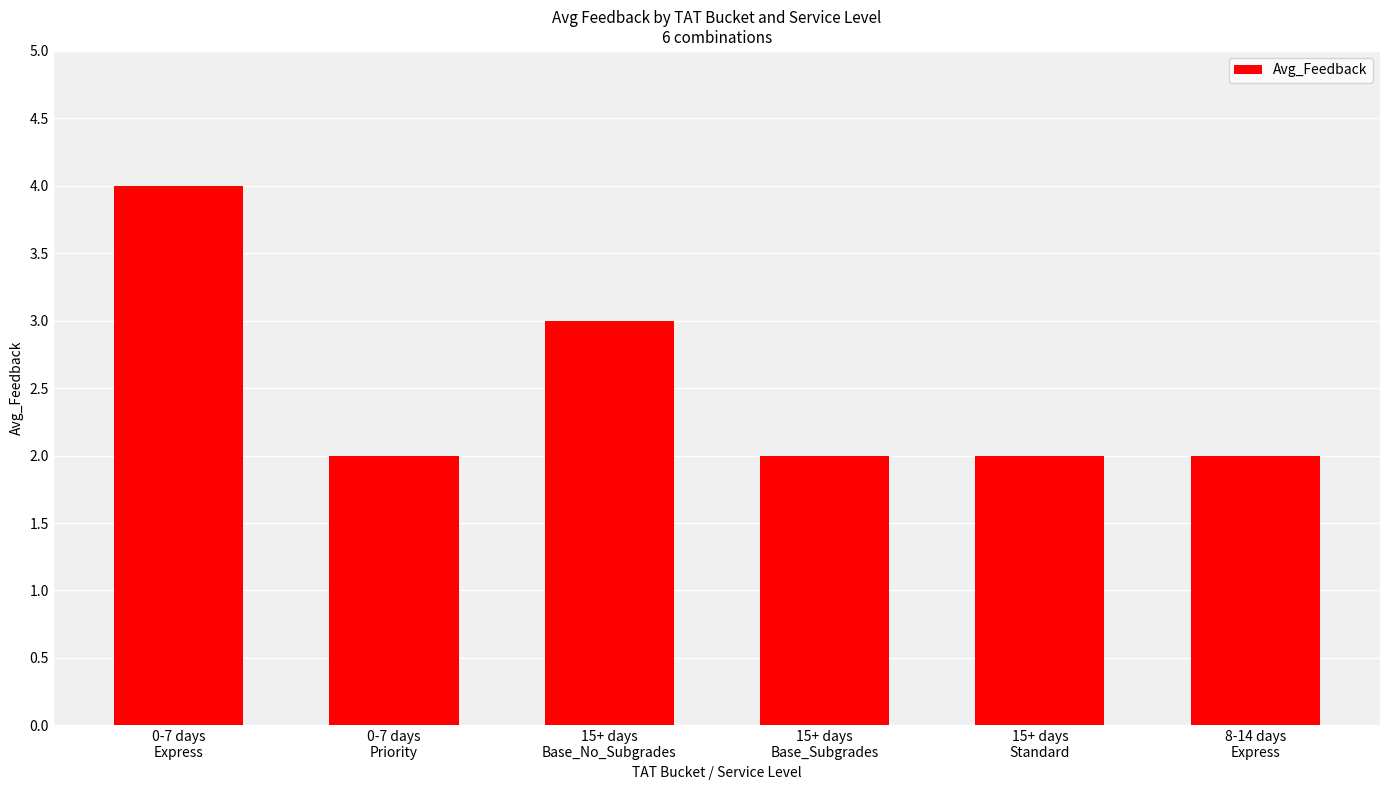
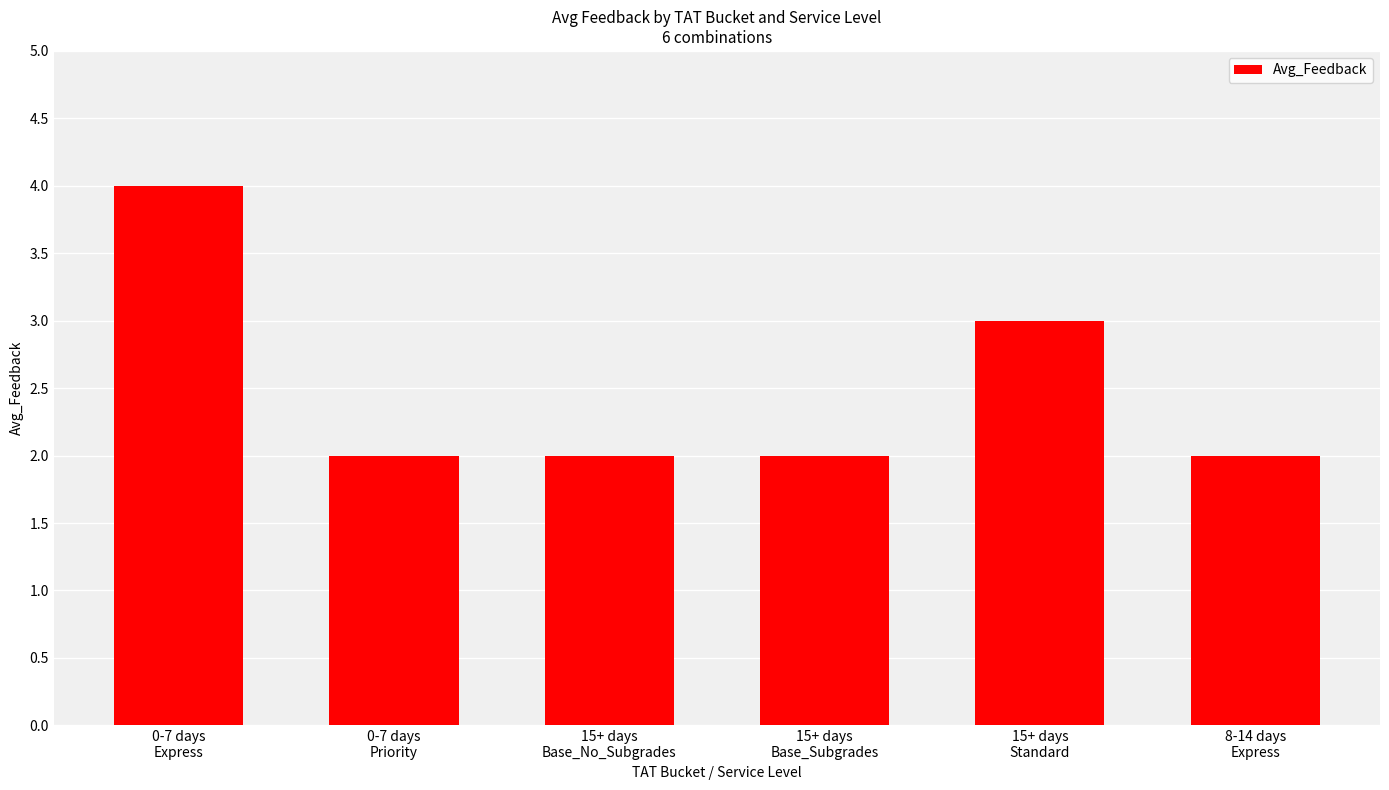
  {
    "0-7 days Express": 4,
    "0-7 days Priority": 2,
-   "15+ days Base_No_Subgrades": 3,
+   "15+ days Base_No_Subgrades": 2,
    "15+ days Base_Subgrades": 2,
-   "15+ days Standard": 2,
+   "15+ days Standard": 3,
    "8-14 days Express": 2
  }
